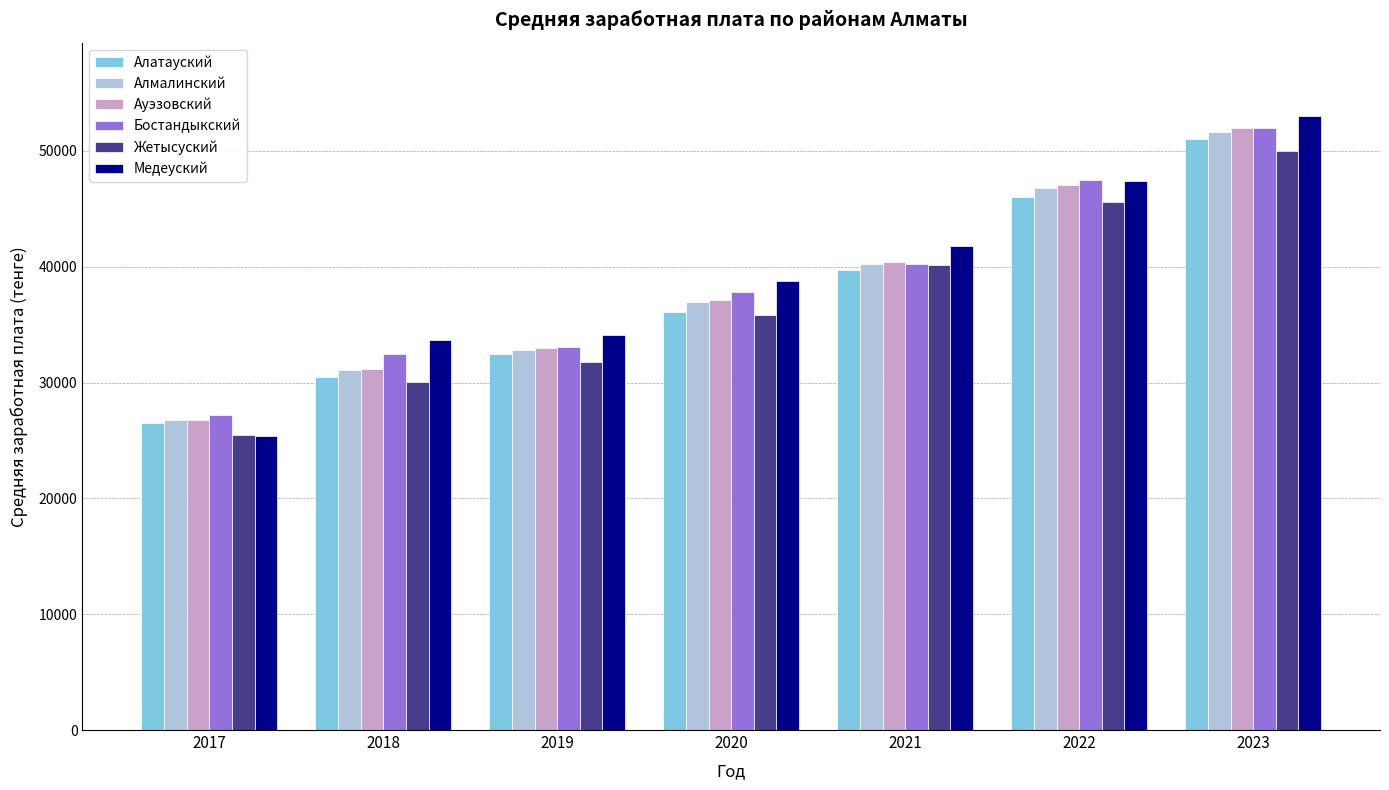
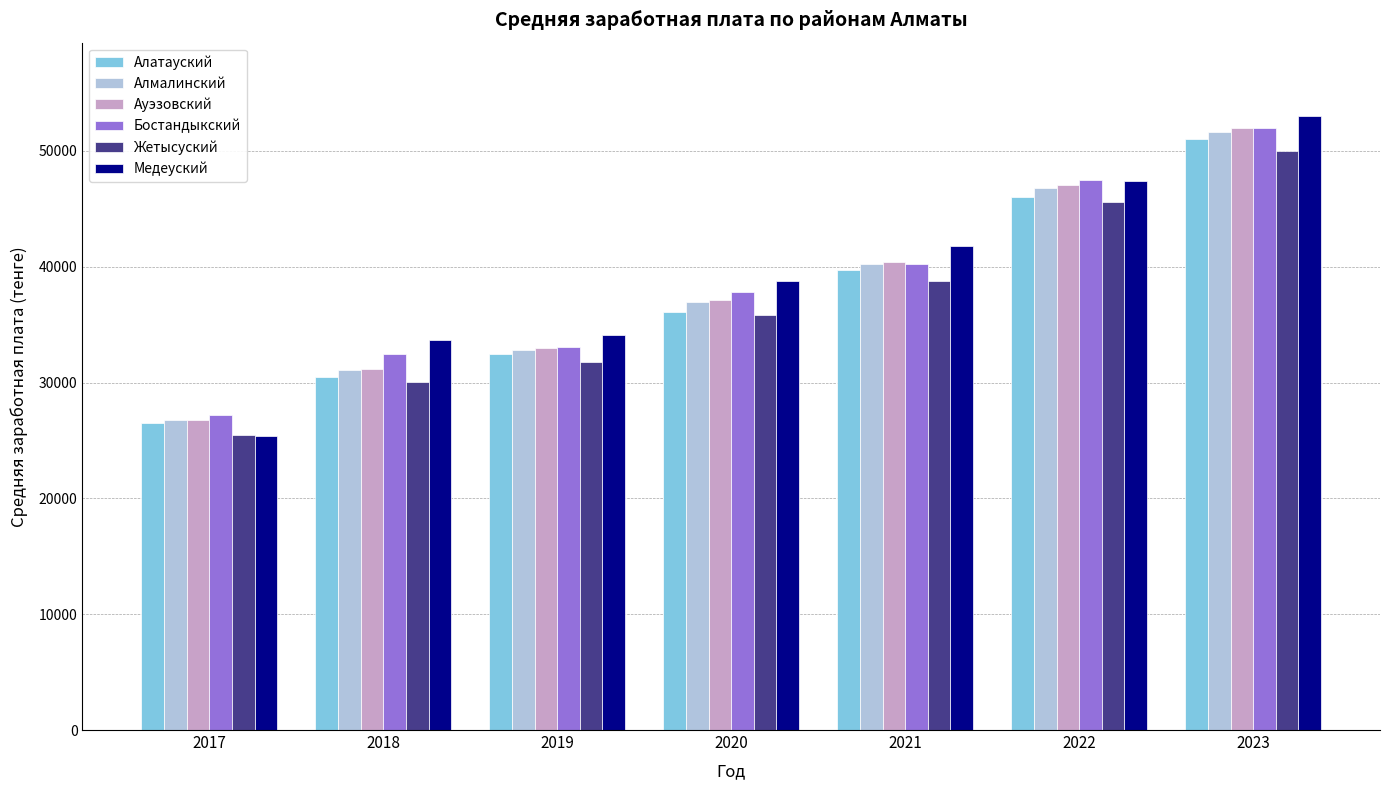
  {
    "Бостандыкский": {
      "2017": 27200,
      "2018": 32500,
      "2019": 33100,
      "2020": 37800,
      "2021": 40200,
      "2022": 47500,
      "2023": 52000
    },
    "Жетысуский": {
      "2017": 25500,
      "2018": 30100,
      "2019": 31800,
      "2020": 35800,
-     "2021": 40100,
+     "2021": 38800,
      "2022": 45600,
      "2023": 50000
    },
    "Медеуский": {
      "2017": 25400,
      "2018": 33600,
      "2019": 34100,
      "2020": 38800,
      "2021": 41800,
      "2022": 47400,
      "2023": 53000
    }
  }
